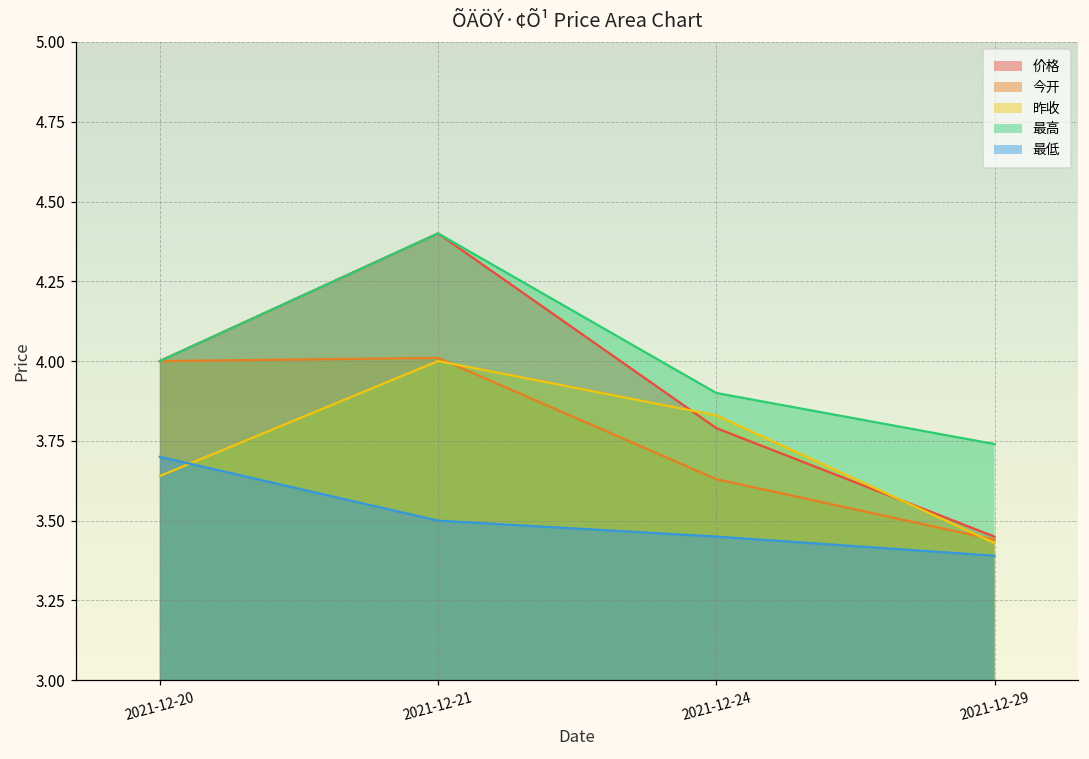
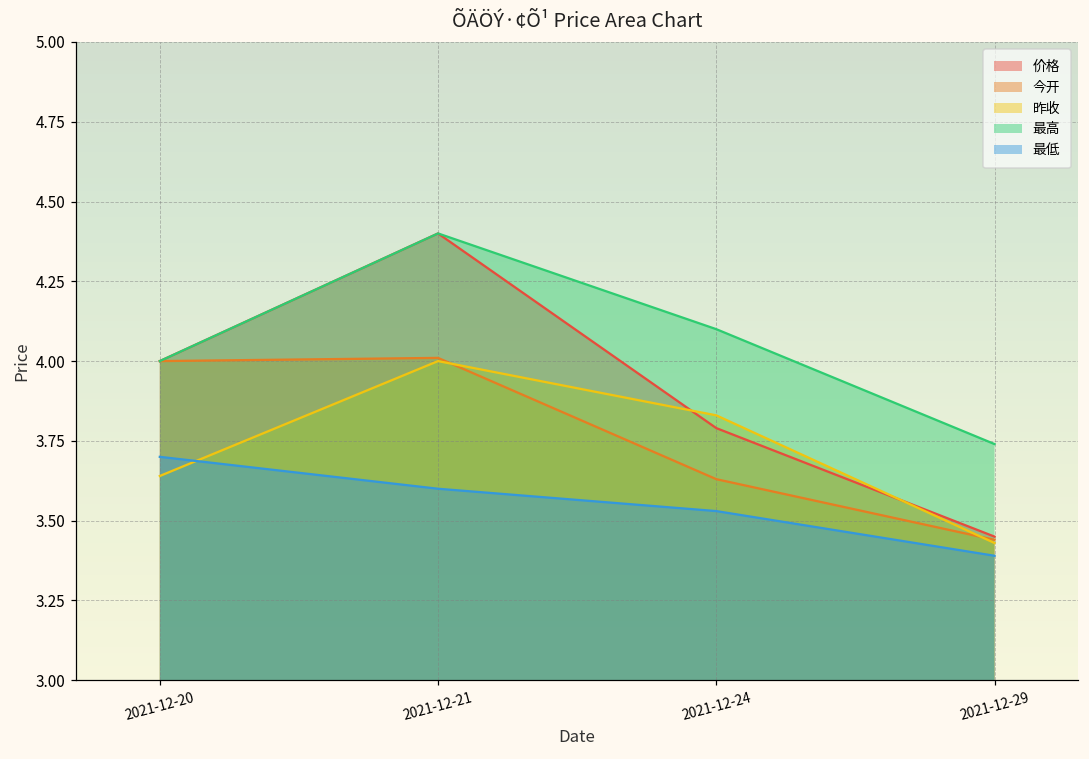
  {
    "最高": {
-     "2021-12-24": 3.9,
+     "2021-12-24": 4.1,
      "2021-12-29": 3.74
    },
    "最低": {
      "2021-12-20": 3.70,
-     "2021-12-21": 3.5,
-     "2021-12-24": 3.45,
+     "2021-12-21": 3.6,
+     "2021-12-24": 3.53,
      "2021-12-29": 3.39
    }
  }
